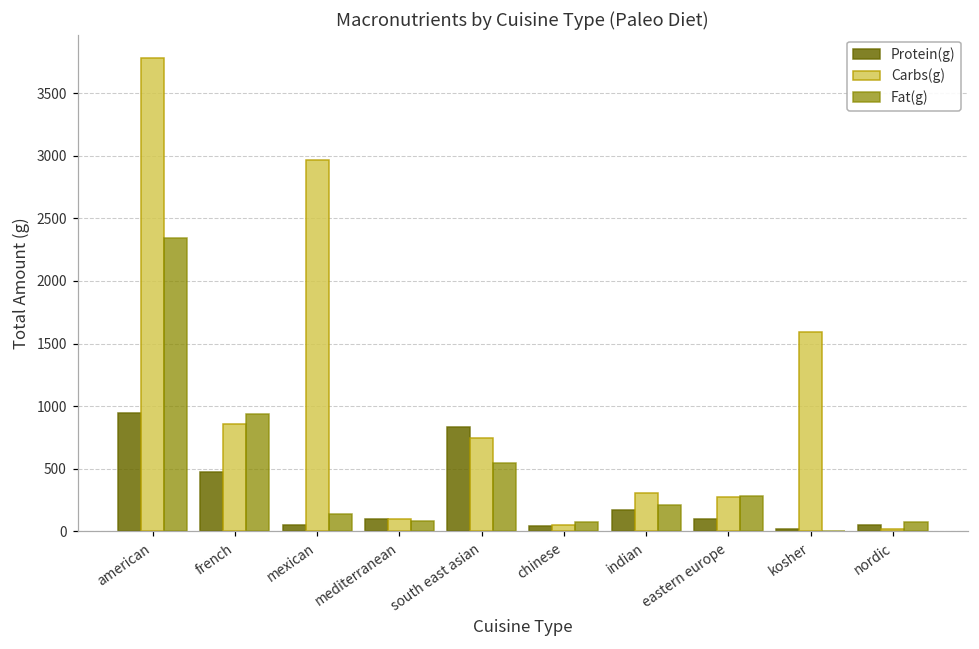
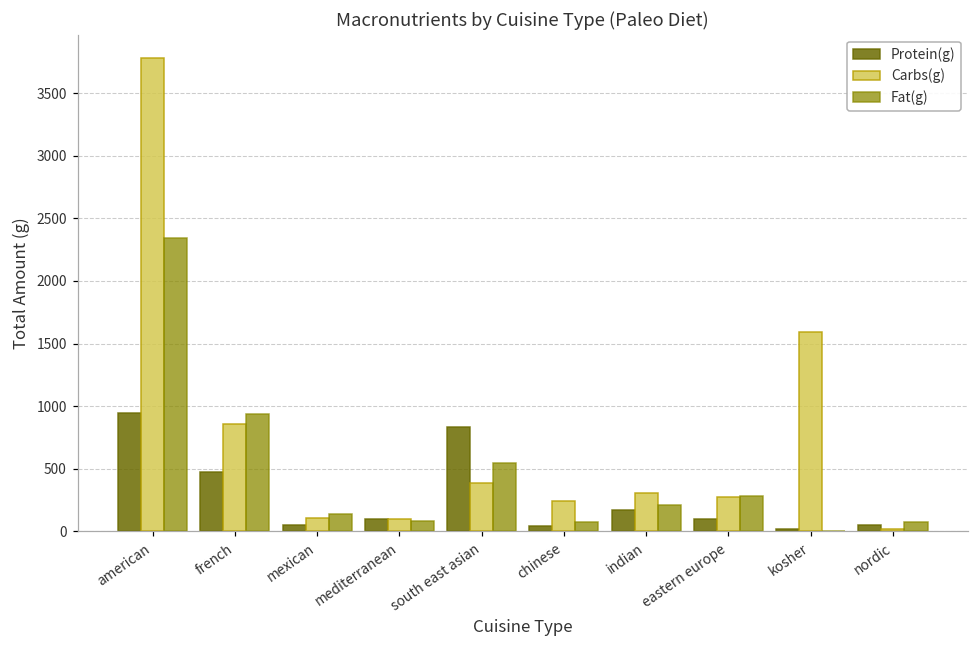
  {
    "Carbs(g)": {
      "american": 3780,
      "french": 860,
-     "mexican": 2970,
+     "mexican": 100,
      "mediterranean": 100,
-     "south east asian": 750,
-     "chinese": 50,
+     "south east asian": 390,
+     "chinese": 240,
      "indian": 310,
      "eastern europe": 270,
      "kosher": 1590
    }
  }
